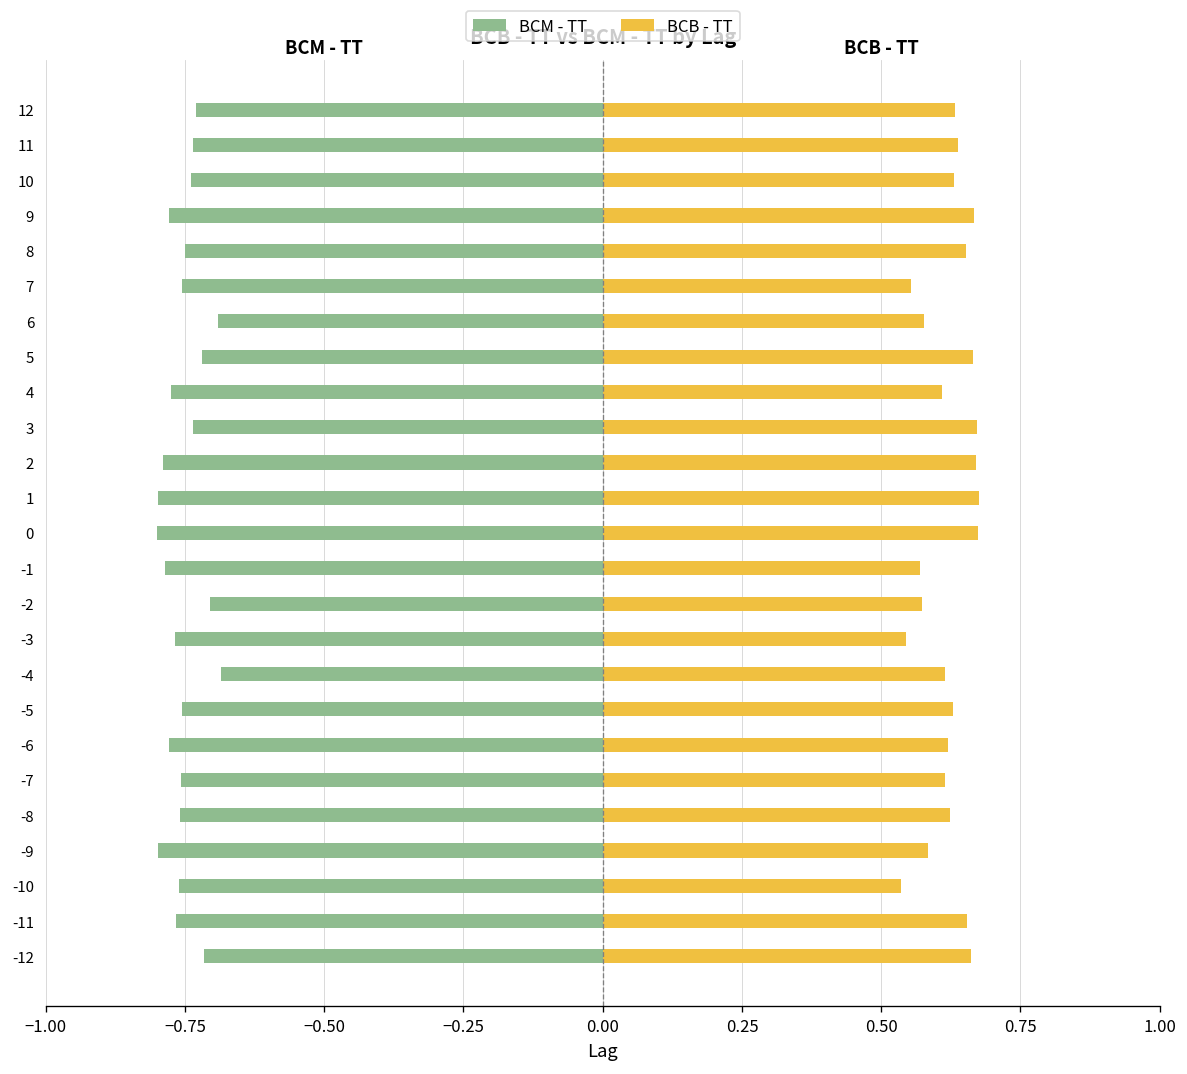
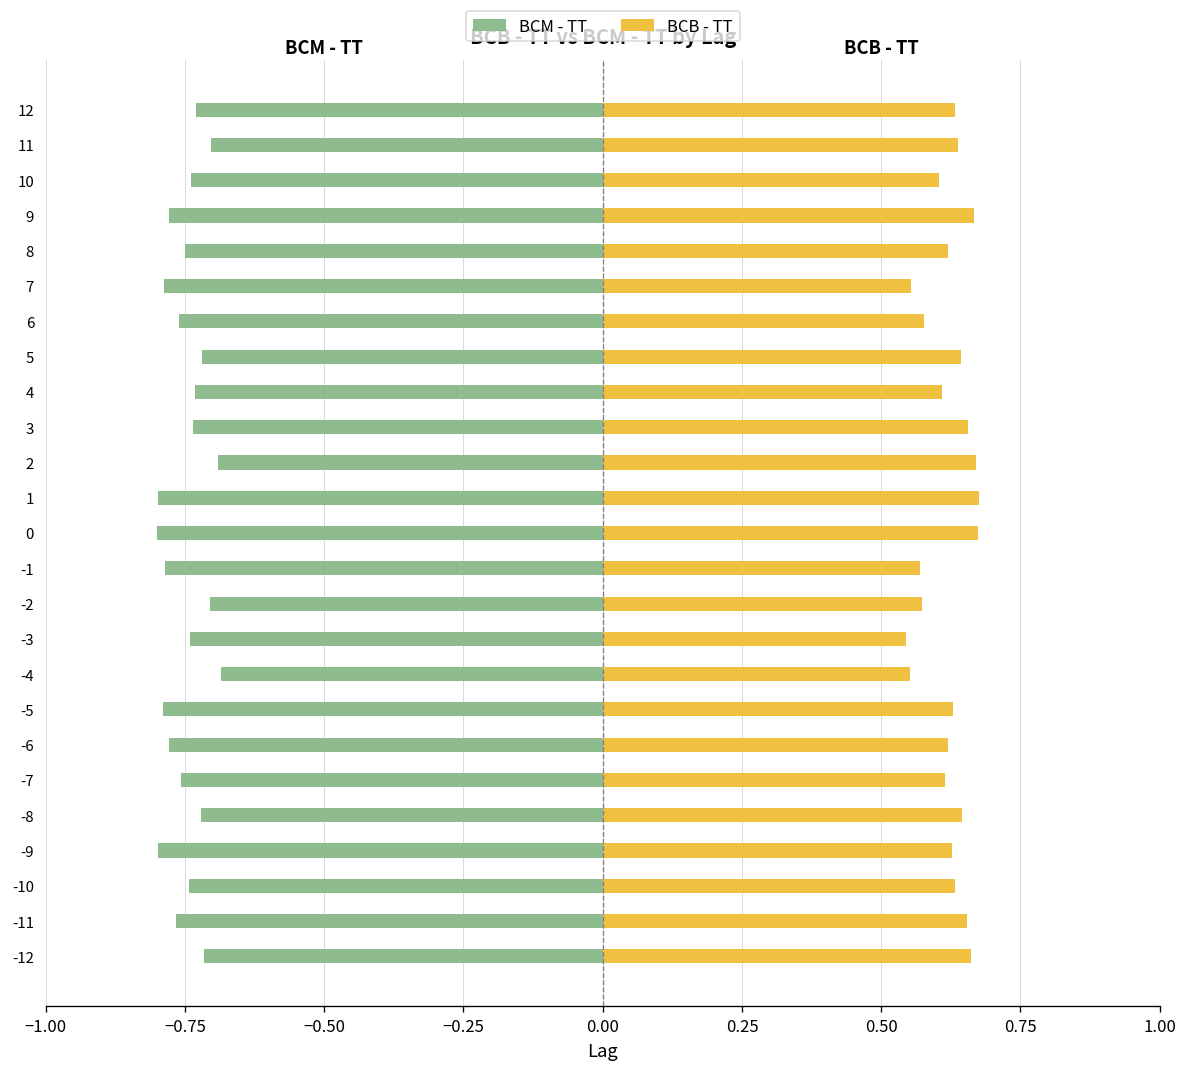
  {
    "BCM - TT": {
      "12": -0.73,
-     "11": -0.74,
+     "11": -0.70,
      "10": -0.74,
      "9": -0.78,
      "8": -0.75,
-     "7": -0.76,
-     "6": -0.69,
+     "7": -0.79,
+     "6": -0.76,
      "5": -0.72,
-     "4": -0.78,
+     "4": -0.73,
      "3": -0.74,
-     "2": -0.79,
+     "2": -0.69,
      "1": -0.80,
      "0": -0.80,
      "-1": -0.79,
      "-2": -0.70,
-     "-3": -0.77,
+     "-3": -0.74,
      "-4": -0.68,
-     "-5": -0.75,
+     "-5": -0.79,
      "-6": -0.78,
      "-7": -0.76,
-     "-8": -0.76,
+     "-8": -0.72,
      "-9": -0.80,
-     "-10": -0.76,
+     "-10": -0.74,
      "-11": -0.77,
      "-12": -0.72
    },
    "BCB - TT": {
      "12": 0.63,
      "11": 0.64,
-     "10": 0.63,
+     "10": 0.60,
      "9": 0.67,
-     "8": 0.65,
+     "8": 0.62,
      "7": 0.55,
      "6": 0.58,
-     "5": 0.66,
+     "5": 0.64,
      "4": 0.61,
-     "3": 0.67,
+     "3": 0.66,
      "2": 0.67,
      "1": 0.68,
      "0": 0.67,
      "-1": 0.57,
      "-2": 0.57,
      "-3": 0.54,
-     "-4": 0.61,
+     "-4": 0.55,
      "-5": 0.63,
      "-6": 0.62,
      "-7": 0.61,
-     "-8": 0.62,
-     "-9": 0.58,
-     "-10": 0.54,
+     "-8": 0.64,
+     "-9": 0.63,
+     "-10": 0.63,
      "-11": 0.65,
      "-12": 0.66
    }
  }
